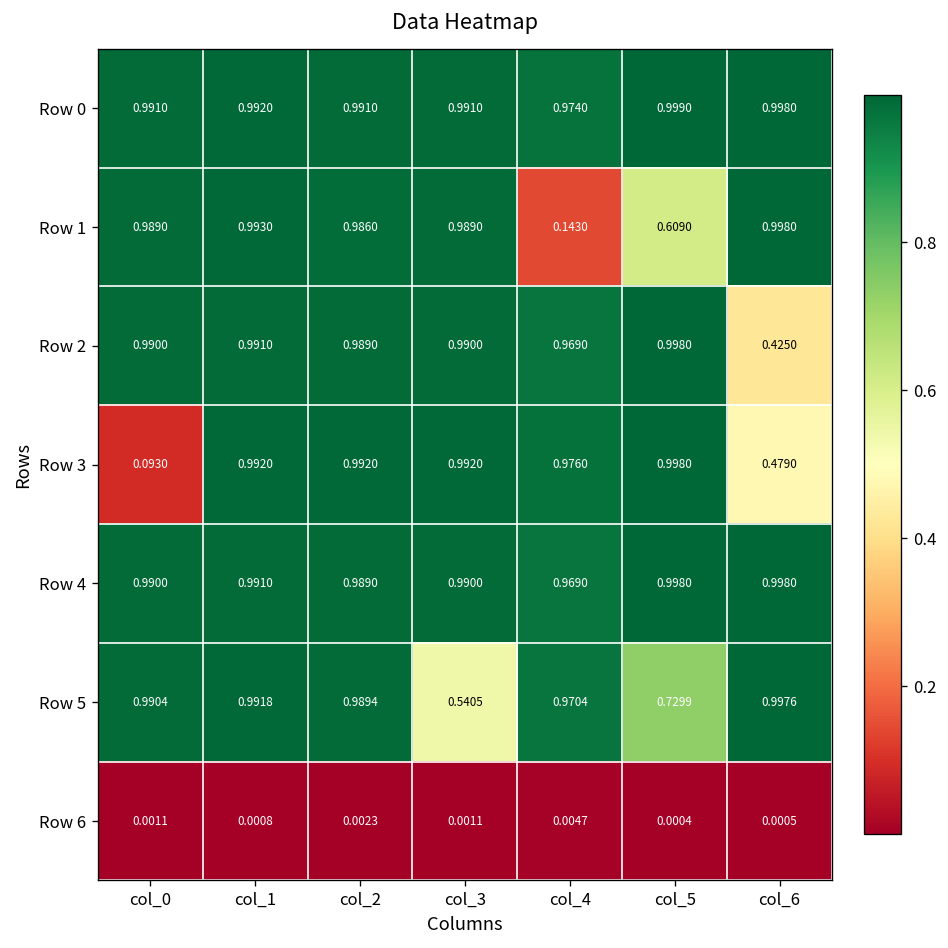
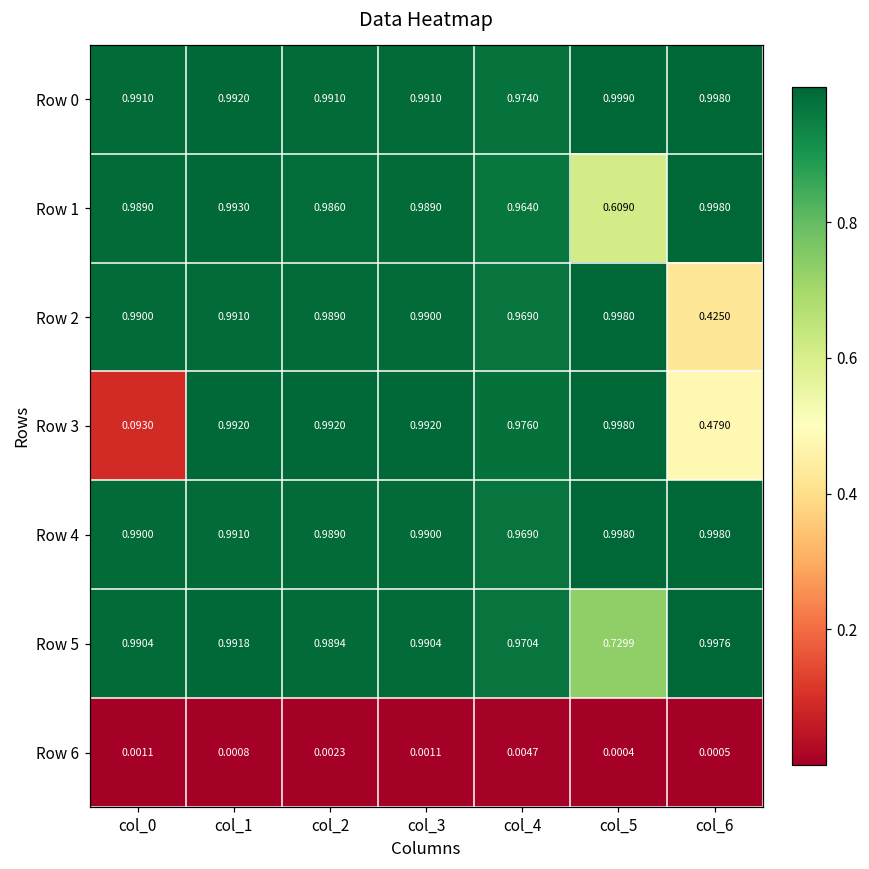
  {
    "Row 0": {
      "col_0": 0.9910,
      "col_1": 0.9920,
      "col_2": 0.9910,
      "col_3": 0.9910,
      "col_4": 0.9740,
      "col_5": 0.9990,
      "col_6": 0.9980
    },
    "Row 1": {
      "col_0": 0.9890,
      "col_1": 0.9930,
      "col_2": 0.9860,
      "col_3": 0.9890,
-     "col_4": 0.1430,
+     "col_4": 0.9640,
      "col_5": 0.6090,
      "col_6": 0.9980
    },
    "Row 2": {
      "col_0": 0.9900,
      "col_1": 0.9910,
      "col_2": 0.9890,
      "col_3": 0.9900,
      "col_4": 0.9690,
      "col_5": 0.9980,
      "col_6": 0.4250
    },
    "Row 3": {
      "col_0": 0.0930,
      "col_1": 0.9920,
      "col_2": 0.9920,
      "col_3": 0.9920,
      "col_4": 0.9760,
      "col_5": 0.9980,
      "col_6": 0.4790
    },
    "Row 4": {
      "col_0": 0.9900,
      "col_1": 0.9910,
      "col_2": 0.9890,
      "col_3": 0.9900,
      "col_4": 0.9690,
      "col_5": 0.9980,
      "col_6": 0.9980
    },
    "Row 5": {
      "col_0": 0.9904,
      "col_1": 0.9918,
      "col_2": 0.9894,
-     "col_3": 0.5405,
+     "col_3": 0.9904,
      "col_4": 0.9704,
      "col_5": 0.7299,
      "col_6": 0.9976
    },
    "Row 6": {
      "col_0": 0.0011,
      "col_1": 0.0008,
      "col_2": 0.0023,
      "col_3": 0.0011,
      "col_4": 0.0047,
      "col_5": 0.0004,
      "col_6": 0.0005
    }
  }
